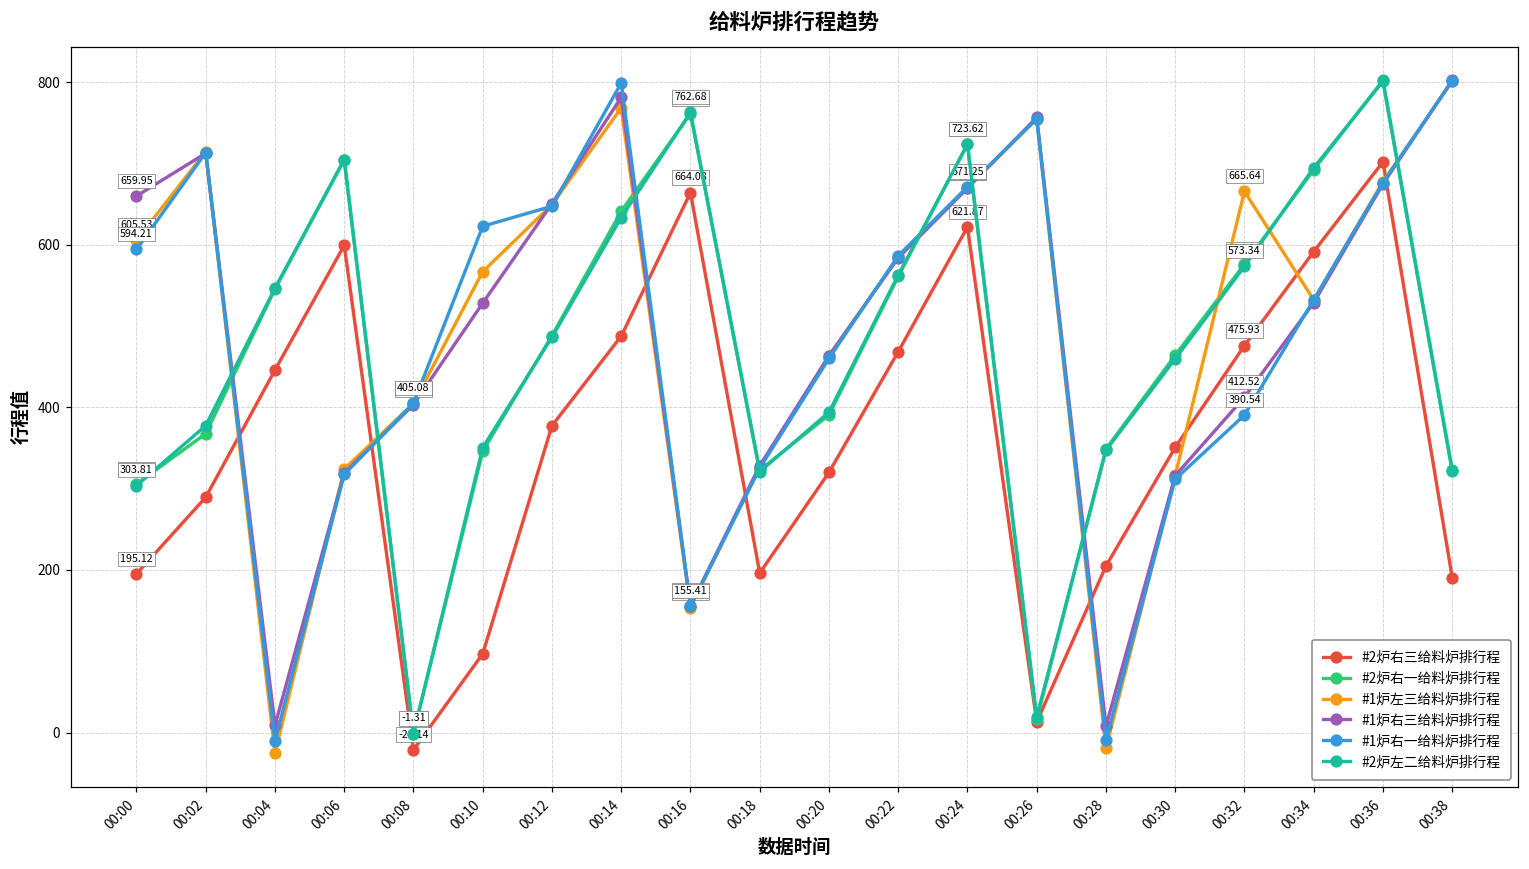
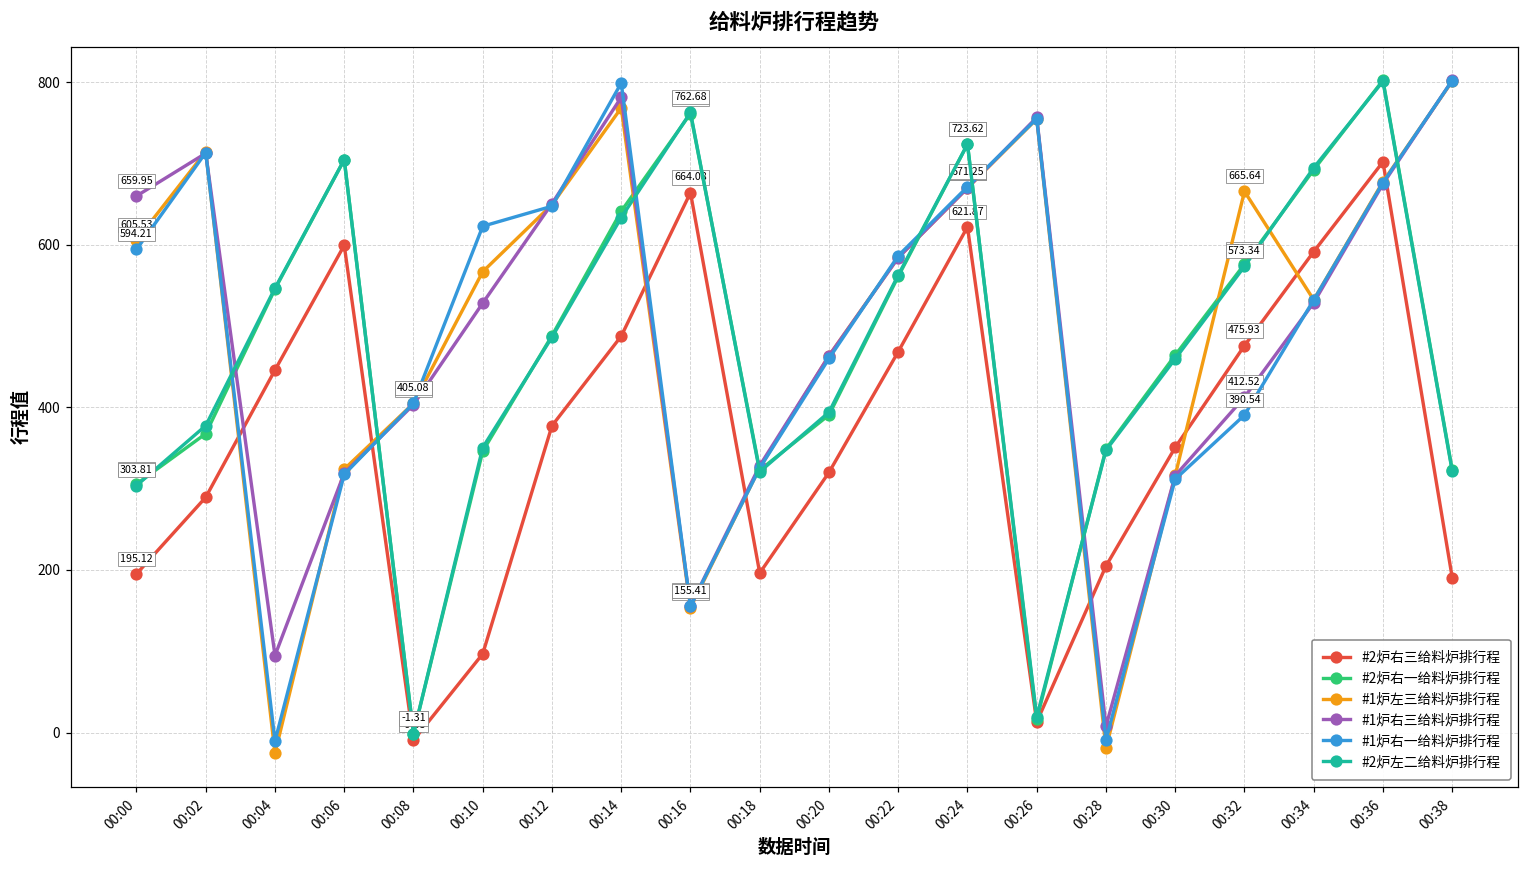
  {
    "#2炉右三给料炉排行程": {
-     "00:08": -21.14
+     "00:08": -9.53
    },
    "#1炉左三给料炉排行程": {
      "00:04": -30,
      "00:06": 320,
      "00:10": 570,
      "00:14": 770,
      "00:28": -20
    },
    "#1炉右三给料炉排行程": {
-     "00:04": 10,
+     "00:04": 90,
      "00:10": 530,
      "00:14": 780,
      "00:28": 10,
      "00:34": 530
    },
    "#1炉右一给料炉排行程": {
      "00:04": -10,
      "00:10": 620,
      "00:14": 800,
      "00:28": -10,
      "00:30": 310
    }
  }
